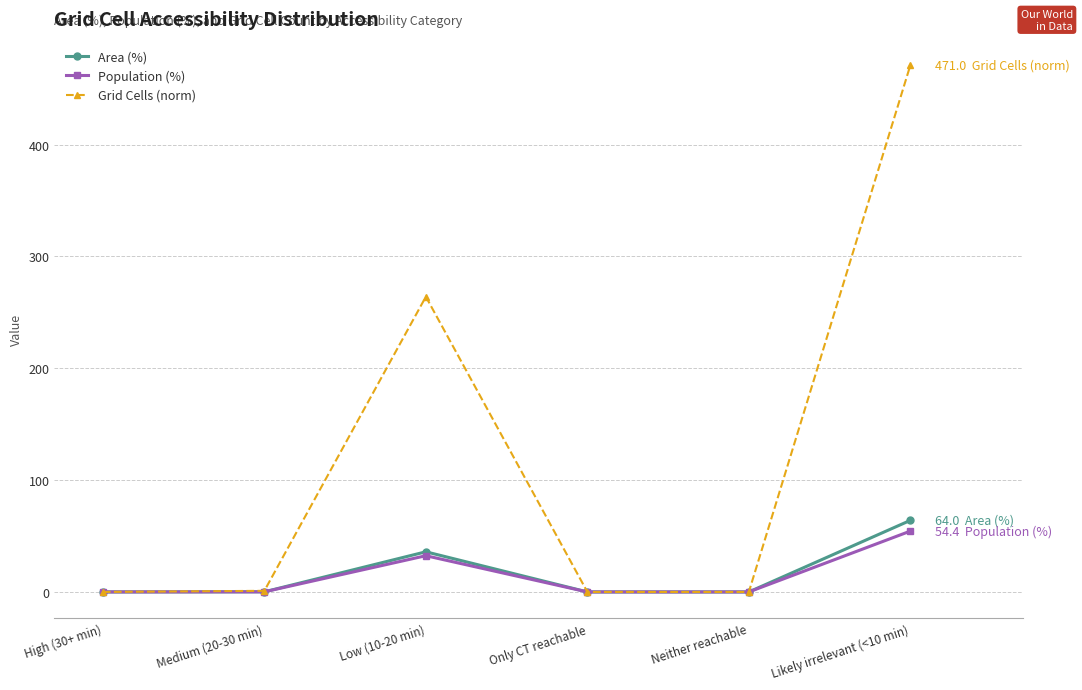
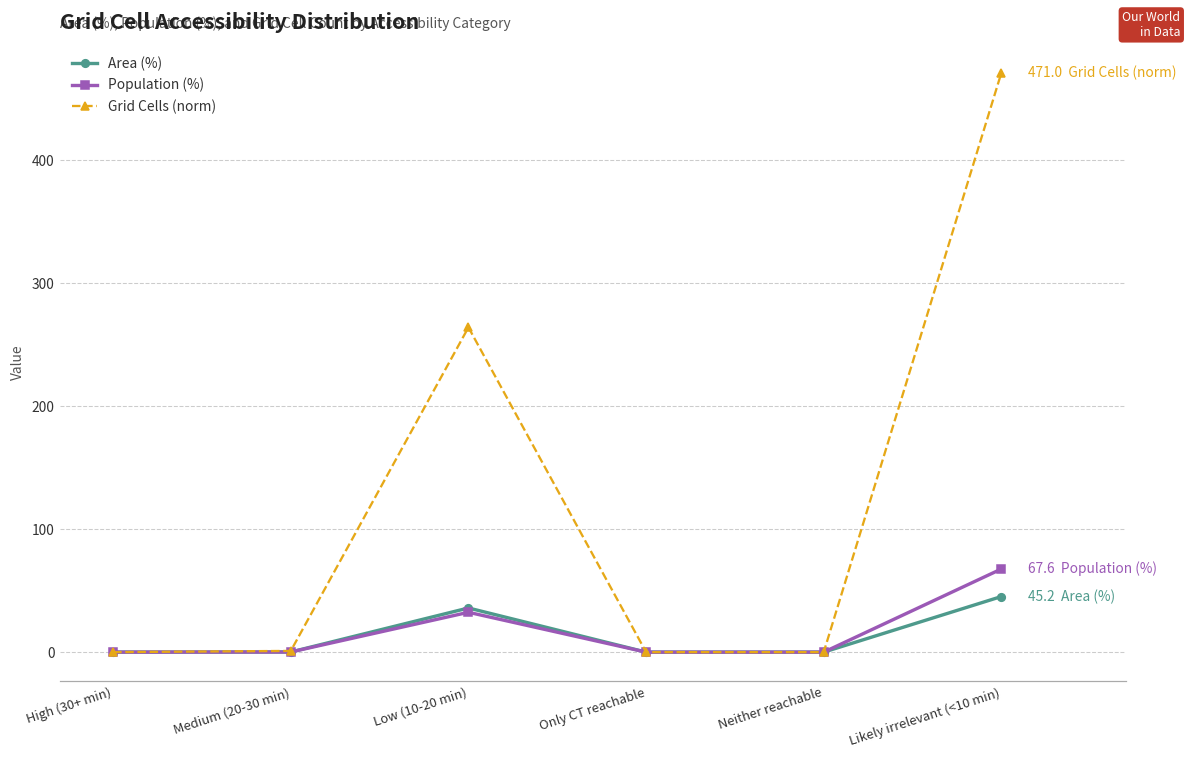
  {
    "Area (%)": {
-     "Likely irrelevant (<10 min)": 64.0
+     "Likely irrelevant (<10 min)": 45.2
    },
    "Population (%)": {
-     "Likely irrelevant (<10 min)": 54.4
+     "Likely irrelevant (<10 min)": 67.6
    },
    "Grid Cells (norm)": {
      "Likely irrelevant (<10 min)": 471.0
    }
  }
